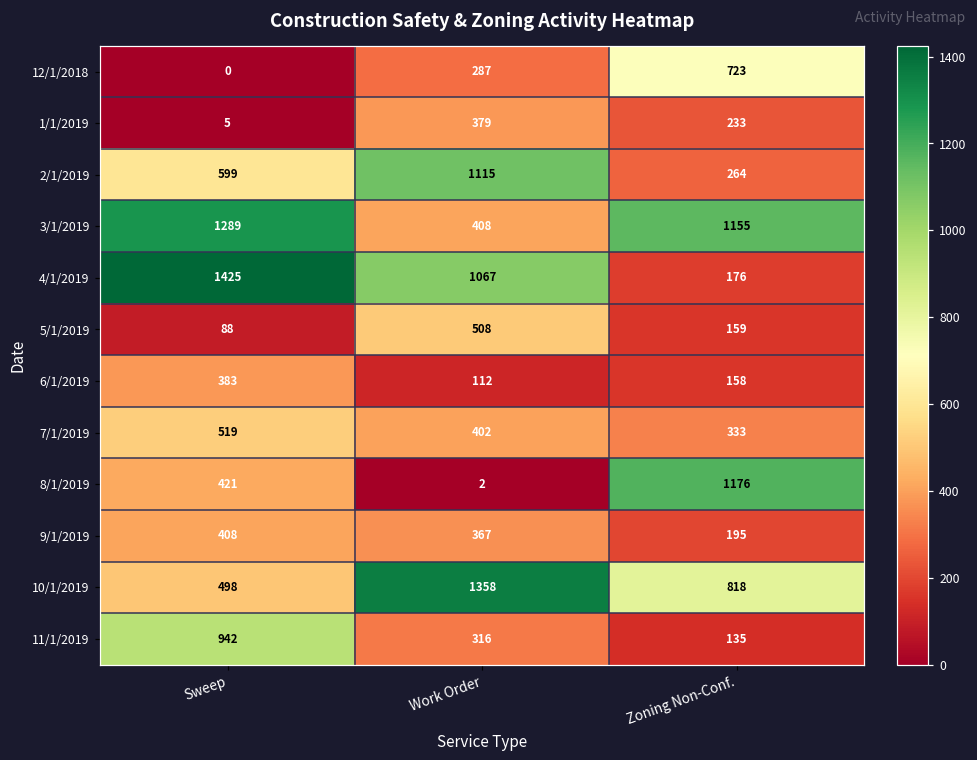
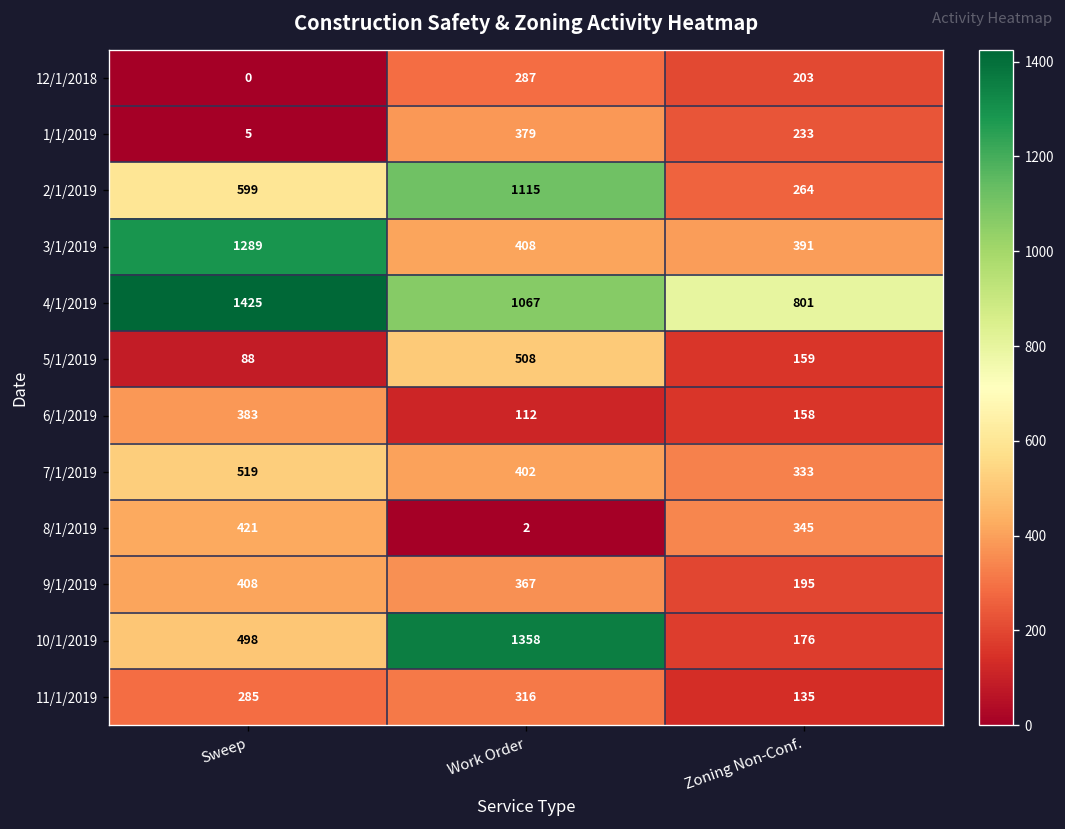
  {
    "12/1/2018": {
      "Sweep": 0,
      "Work Order": 287,
-     "Zoning Non-Conf.": 723
+     "Zoning Non-Conf.": 203
    },
    "1/1/2019": {
      "Sweep": 5,
      "Work Order": 379,
      "Zoning Non-Conf.": 233
    },
    "2/1/2019": {
      "Sweep": 599,
      "Work Order": 1115,
      "Zoning Non-Conf.": 264
    },
    "3/1/2019": {
      "Sweep": 1289,
      "Work Order": 408,
-     "Zoning Non-Conf.": 1155
+     "Zoning Non-Conf.": 391
    },
    "4/1/2019": {
      "Sweep": 1425,
      "Work Order": 1067,
-     "Zoning Non-Conf.": 176
+     "Zoning Non-Conf.": 801
    },
    "5/1/2019": {
      "Sweep": 88,
      "Work Order": 508,
      "Zoning Non-Conf.": 159
    },
    "6/1/2019": {
      "Sweep": 383,
      "Work Order": 112,
      "Zoning Non-Conf.": 158
    },
    "7/1/2019": {
      "Sweep": 519,
      "Work Order": 402,
      "Zoning Non-Conf.": 333
    },
    "8/1/2019": {
      "Sweep": 421,
      "Work Order": 2,
-     "Zoning Non-Conf.": 1176
+     "Zoning Non-Conf.": 345
    },
    "9/1/2019": {
      "Sweep": 408,
      "Work Order": 367,
      "Zoning Non-Conf.": 195
    },
    "10/1/2019": {
      "Sweep": 498,
      "Work Order": 1358,
-     "Zoning Non-Conf.": 818
+     "Zoning Non-Conf.": 176
    },
    "11/1/2019": {
-     "Sweep": 942,
+     "Sweep": 285,
      "Work Order": 316,
      "Zoning Non-Conf.": 135
    }
  }
